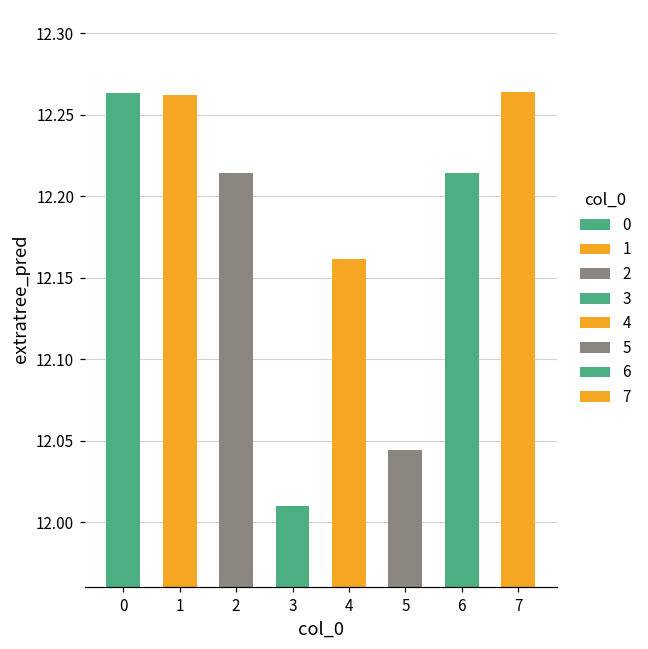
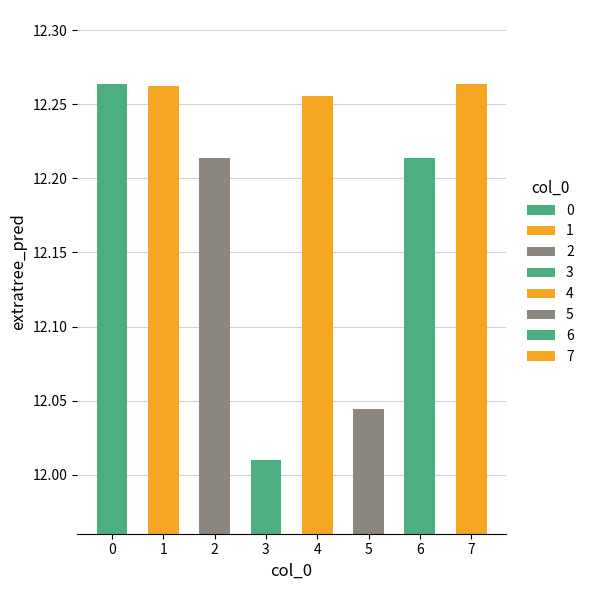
  {
    "0": 12.264,
    "1": 12.262,
    "2": 12.214,
    "3": 12.010,
-   "4": 12.161,
+   "4": 12.255,
    "5": 12.044,
    "6": 12.214,
    "7": 12.264
  }
